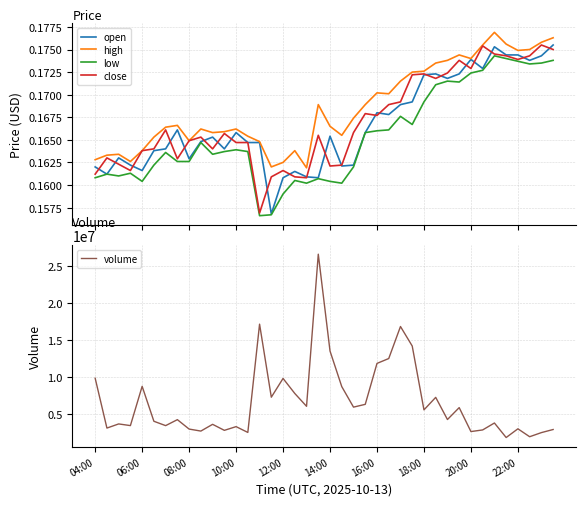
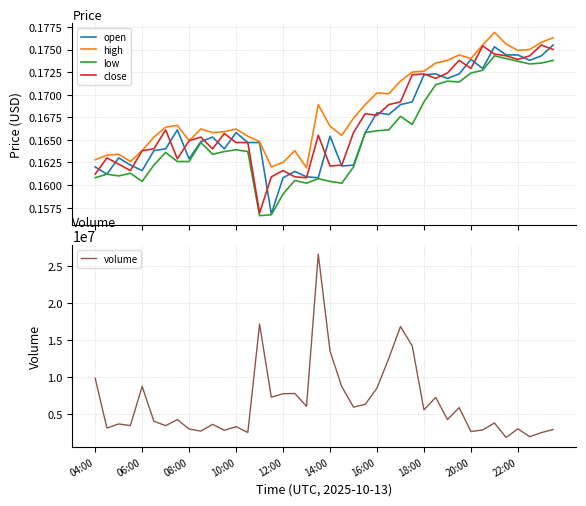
  {
    "Volume": {
      "04:00": 10000000,
      "06:00": 9000000,
      "08:00": 3000000,
      "10:00": 3000000,
-     "12:00": 10000000,
+     "12:00": 8000000,
      "14:00": 13000000,
-     "16:00": 12000000,
+     "16:00": 8000000,
      "18:00": 6000000,
      "20:00": 3000000,
      "22:00": 3000000
    }
  }
